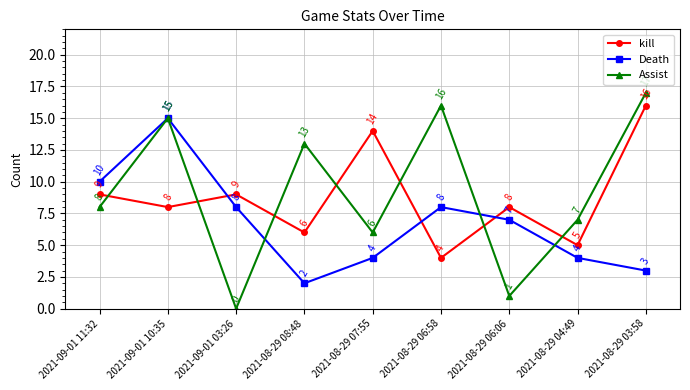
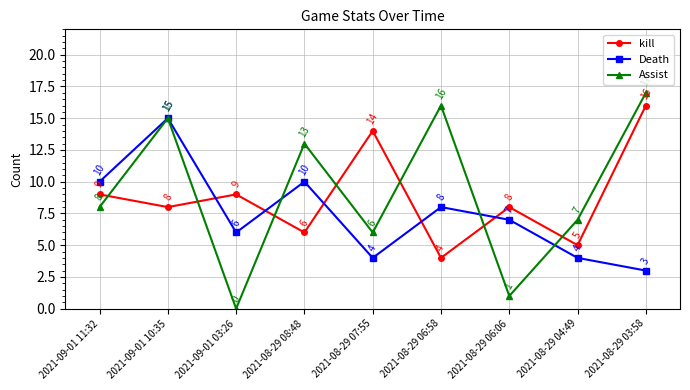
  {
    "kill": {
      "2021-09-01 10:35": 8,
      "2021-09-01 03:26": 9,
      "2021-08-29 08:48": 6,
      "2021-08-29 07:55": 14,
      "2021-08-29 06:58": 4,
      "2021-08-29 06:06": 8,
      "2021-08-29 04:49": 5
    },
    "Death": {
      "2021-09-01 11:32": 10,
-     "2021-09-01 03:26": 8,
-     "2021-08-29 08:48": 2,
+     "2021-09-01 03:26": 6,
+     "2021-08-29 08:48": 10,
      "2021-08-29 07:55": 4,
      "2021-08-29 06:58": 8,
      "2021-08-29 03:58": 3
    },
    "Assist": {
      "2021-09-01 03:26": 0,
      "2021-08-29 08:48": 13,
      "2021-08-29 07:55": 6,
      "2021-08-29 06:58": 16,
      "2021-08-29 06:06": 1,
      "2021-08-29 04:49": 7
    }
  }
